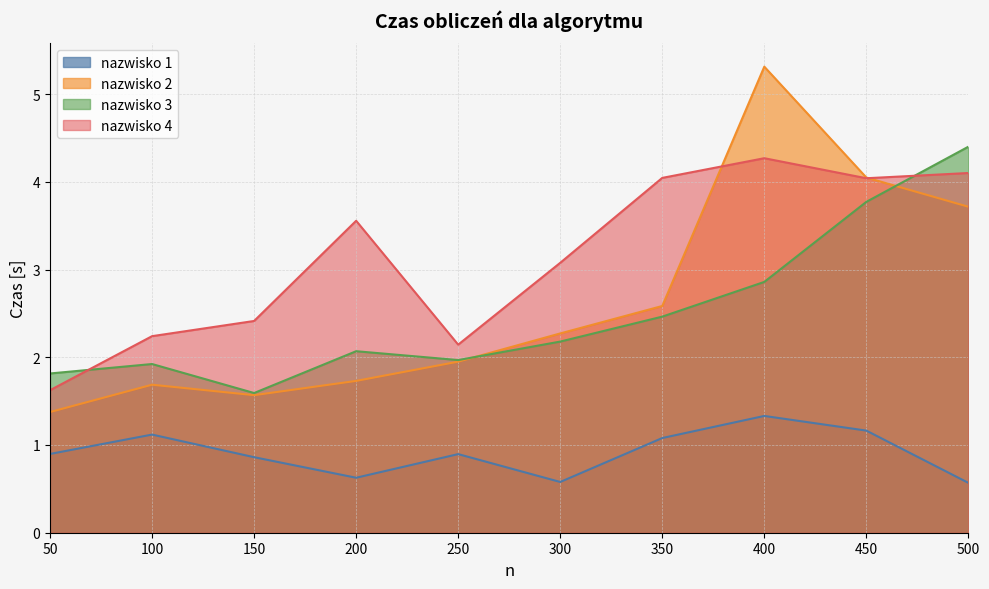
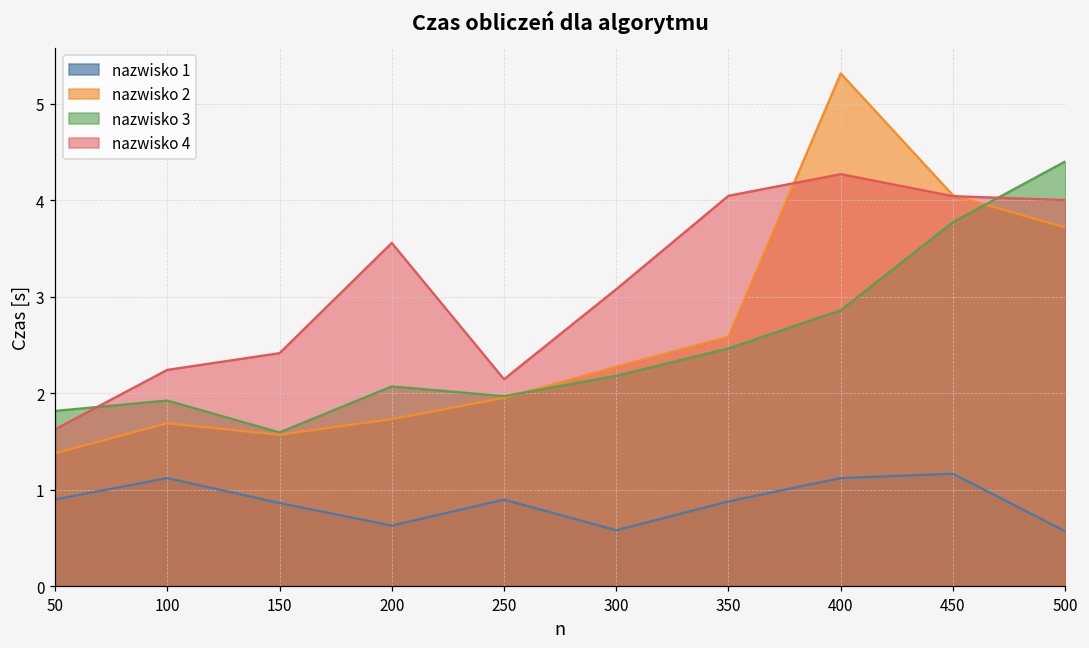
  {
    "nazwisko 1": {
      "50": 0.9,
      "100": 1.1,
      "150": 0.9,
      "200": 0.6,
      "250": 0.9,
      "300": 0.6,
-     "350": 1.1,
-     "400": 1.3,
+     "350": 0.9,
+     "400": 1.1,
      "450": 1.2,
      "500": 0.6
    },
    "nazwisko 2": {
      "50": 1.4,
      "100": 1.7,
      "200": 1.7,
      "300": 2.3,
      "350": 2.6,
      "400": 5.3,
      "500": 3.7
    },
    "nazwisko 3": {
      "50": 1.8,
      "100": 1.9,
      "200": 2.1,
      "300": 2.2,
      "350": 2.5,
      "400": 2.9,
      "450": 3.8,
      "500": 4.4
    },
    "nazwisko 4": {
      "50": 1.6,
      "100": 2.2,
      "150": 2.4,
      "200": 3.6,
      "250": 2.1,
      "300": 3.1,
      "350": 4.0,
      "400": 4.3,
-     "500": 4.1
+     "500": 4.0
    }
  }
